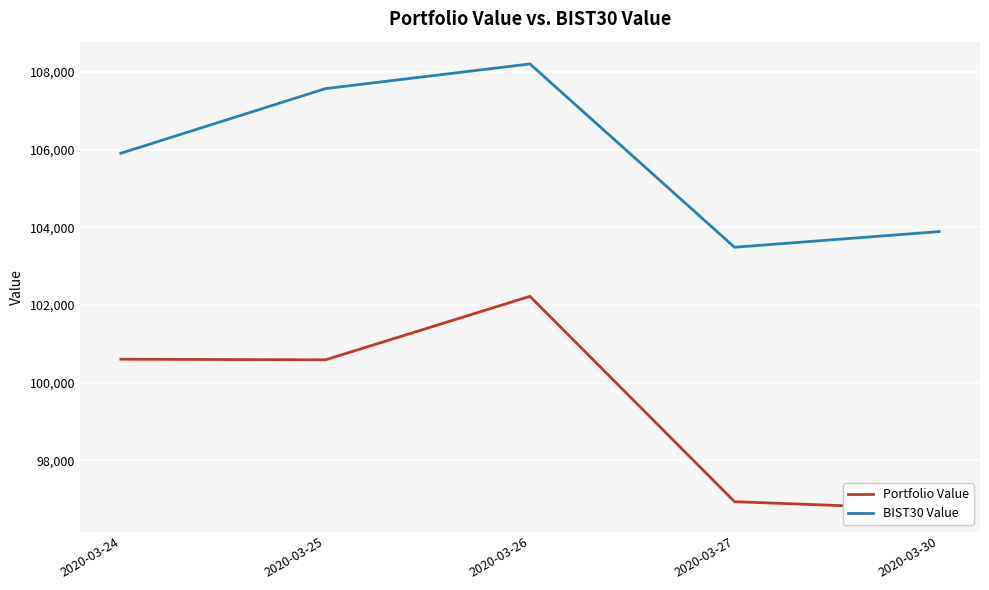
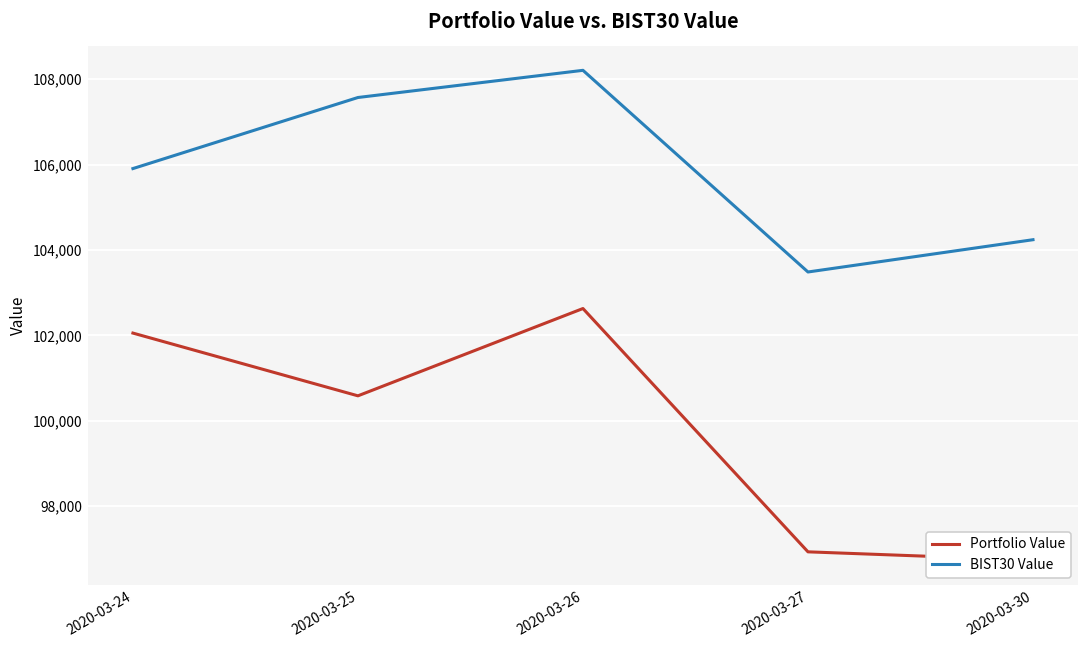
  {
    "Portfolio Value": {
-     "2020-03-24": "100,600",
+     "2020-03-24": "102,100",
      "2020-03-25": "100,600",
-     "2020-03-26": "102,200",
+     "2020-03-26": "102,600",
      "2020-03-27": "96,900"
    },
    "BIST30 Value": {
      "2020-03-24": "105,900",
      "2020-03-25": "107,600",
      "2020-03-26": "108,200",
      "2020-03-27": "103,500",
-     "2020-03-30": "103,900"
+     "2020-03-30": "104,200"
    }
  }
